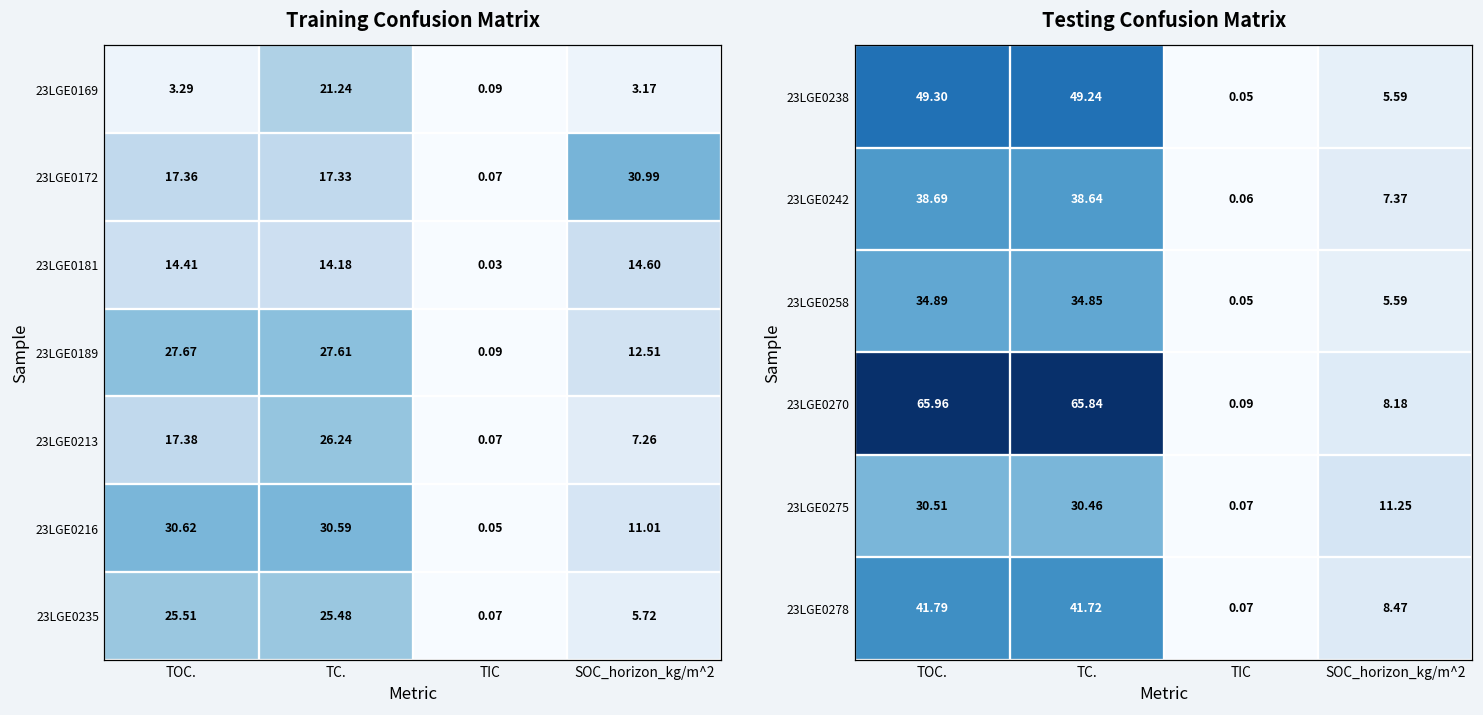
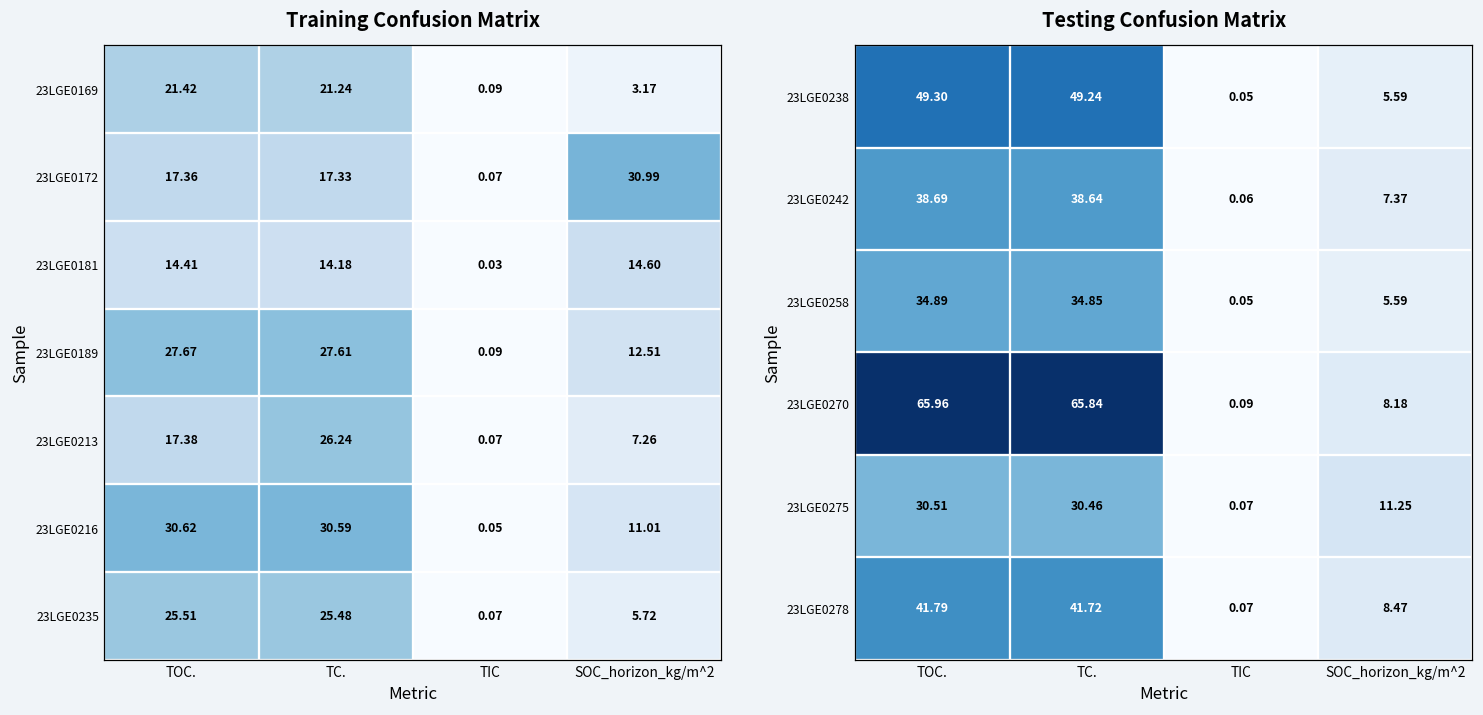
  {
    "Training Confusion Matrix": {
      "23LGE0169": {
-       "TOC.": 3.29,
+       "TOC.": 21.42,
        "TC.": 21.24,
        "TIC": 0.09,
        "SOC_horizon_kg/m^2": 3.17
      },
      "23LGE0172": {
        "TOC.": 17.36,
        "TC.": 17.33,
        "TIC": 0.07,
        "SOC_horizon_kg/m^2": 30.99
      },
      "23LGE0181": {
        "TOC.": 14.41,
        "TC.": 14.18,
        "TIC": 0.03,
        "SOC_horizon_kg/m^2": 14.60
      },
      "23LGE0189": {
        "TOC.": 27.67,
        "TC.": 27.61,
        "TIC": 0.09,
        "SOC_horizon_kg/m^2": 12.51
      },
      "23LGE0213": {
        "TOC.": 17.38,
        "TC.": 26.24,
        "TIC": 0.07,
        "SOC_horizon_kg/m^2": 7.26
      },
      "23LGE0216": {
        "TOC.": 30.62,
        "TC.": 30.59,
        "TIC": 0.05,
        "SOC_horizon_kg/m^2": 11.01
      },
      "23LGE0235": {
        "TOC.": 25.51,
        "TC.": 25.48,
        "TIC": 0.07,
        "SOC_horizon_kg/m^2": 5.72
      }
    },
    "Testing Confusion Matrix": {
      "23LGE0238": {
        "TOC.": 49.30,
        "TC.": 49.24,
        "TIC": 0.05,
        "SOC_horizon_kg/m^2": 5.59
      },
      "23LGE0242": {
        "TOC.": 38.69,
        "TC.": 38.64,
        "TIC": 0.06,
        "SOC_horizon_kg/m^2": 7.37
      },
      "23LGE0258": {
        "TOC.": 34.89,
        "TC.": 34.85,
        "TIC": 0.05,
        "SOC_horizon_kg/m^2": 5.59
      },
      "23LGE0270": {
        "TOC.": 65.96,
        "TC.": 65.84,
        "TIC": 0.09,
        "SOC_horizon_kg/m^2": 8.18
      },
      "23LGE0275": {
        "TOC.": 30.51,
        "TC.": 30.46,
        "TIC": 0.07,
        "SOC_horizon_kg/m^2": 11.25
      },
      "23LGE0278": {
        "TOC.": 41.79,
        "TC.": 41.72,
        "TIC": 0.07,
        "SOC_horizon_kg/m^2": 8.47
      }
    }
  }
